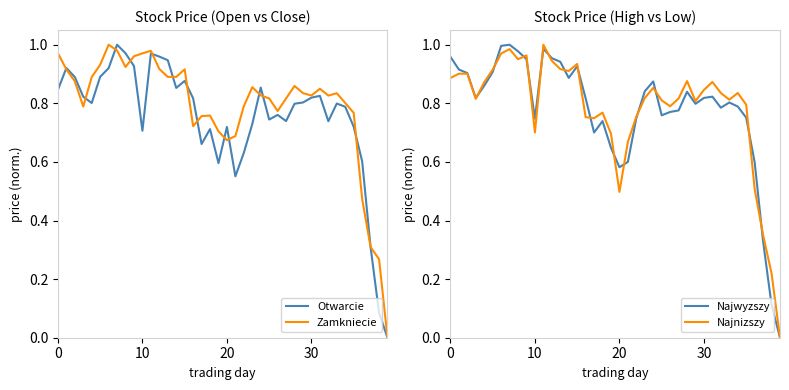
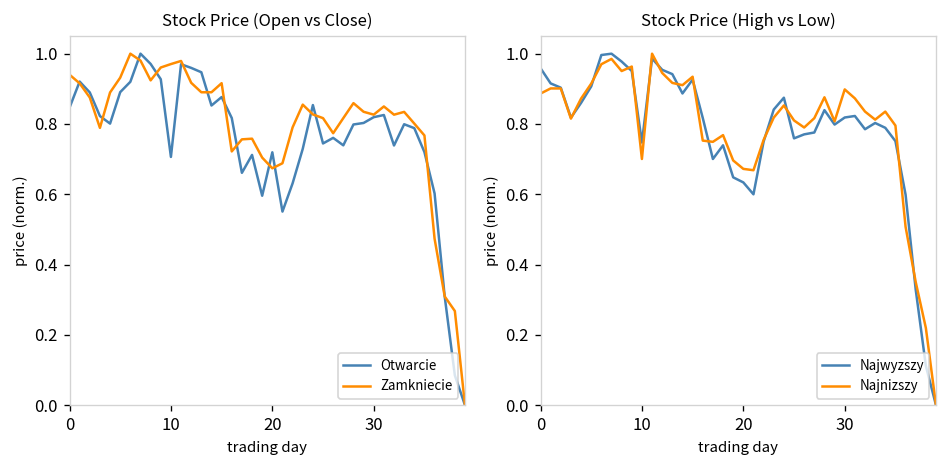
  {
    "Stock Price (Open vs Close)": {
      "Otwarcie": {
        "0": 0.85,
        "10": 0.71,
        "20": 0.72
      },
      "Zamkniecie": {
-       "0": 0.97,
+       "0": 0.94,
        "10": 0.97,
        "20": 0.67
      }
    },
    "Stock Price (High vs Low)": {
      "Najwyzszy": {
        "0": 0.96,
        "10": 0.75,
-       "20": 0.58,
+       "20": 0.63,
        "30": 0.82
      },
      "Najnizszy": {
        "0": 0.89,
        "10": 0.70,
-       "20": 0.50,
-       "30": 0.85
+       "20": 0.67,
+       "30": 0.90
      }
    }
  }
